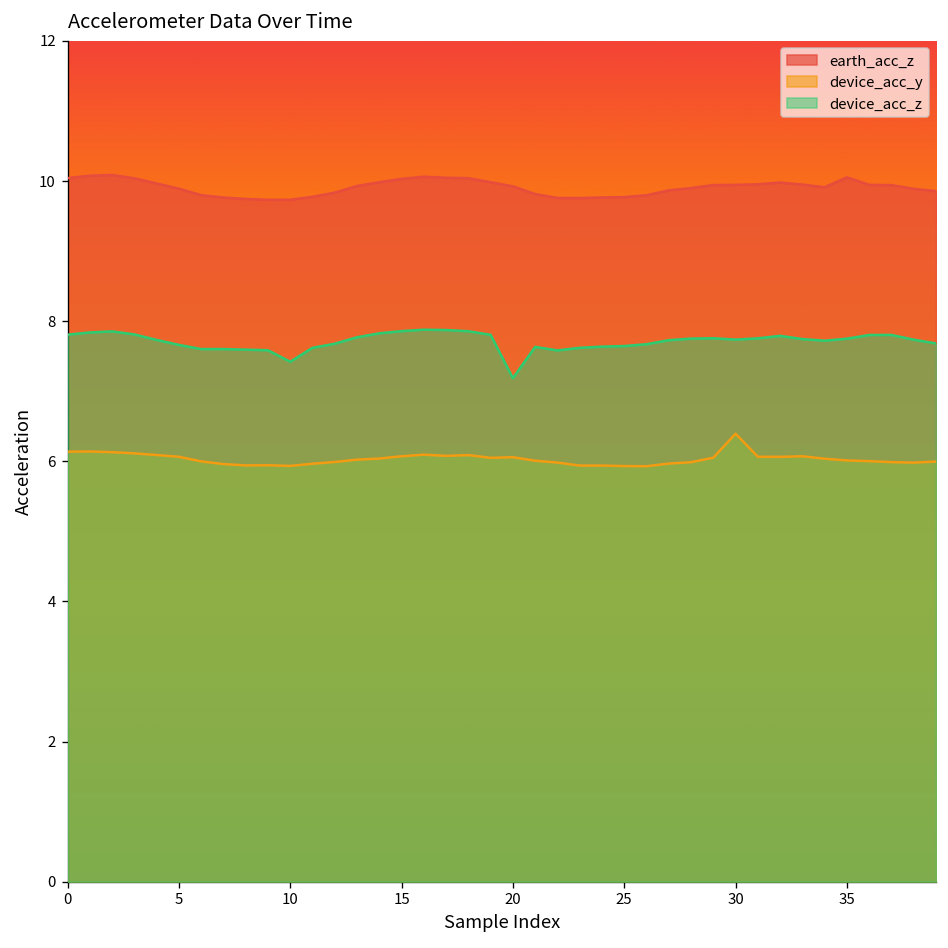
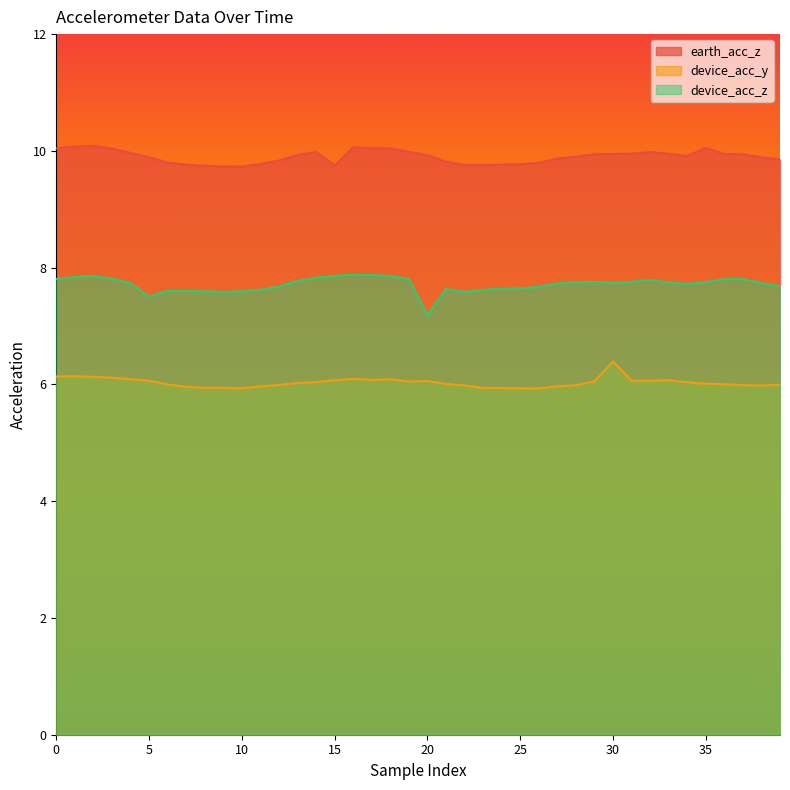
  {
    "earth_acc_z": {
      "0": 10.0,
      "5": 9.9,
      "10": 9.7,
-     "15": 10.0,
+     "15": 9.8,
      "20": 9.9,
      "25": 9.8,
      "30": 9.9,
      "35": 10.1
    },
    "device_acc_y": {
      "0": 6.1,
      "5": 6.1,
      "10": 5.9,
      "15": 6.1,
      "20": 6.1,
      "25": 5.9,
      "30": 6.4,
      "35": 6.0
    },
    "device_acc_z": {
      "0": 7.8,
-     "5": 7.7,
-     "10": 7.4,
+     "5": 7.5,
+     "10": 7.6,
      "15": 7.9,
      "20": 7.2,
      "25": 7.6,
      "30": 7.7,
      "35": 7.8
    }
  }
